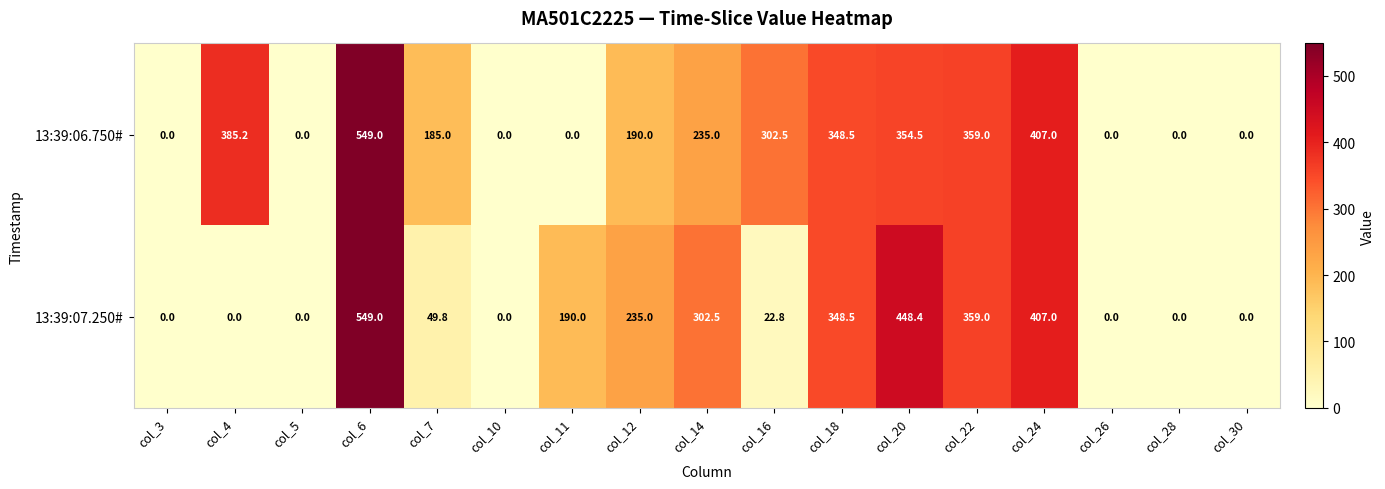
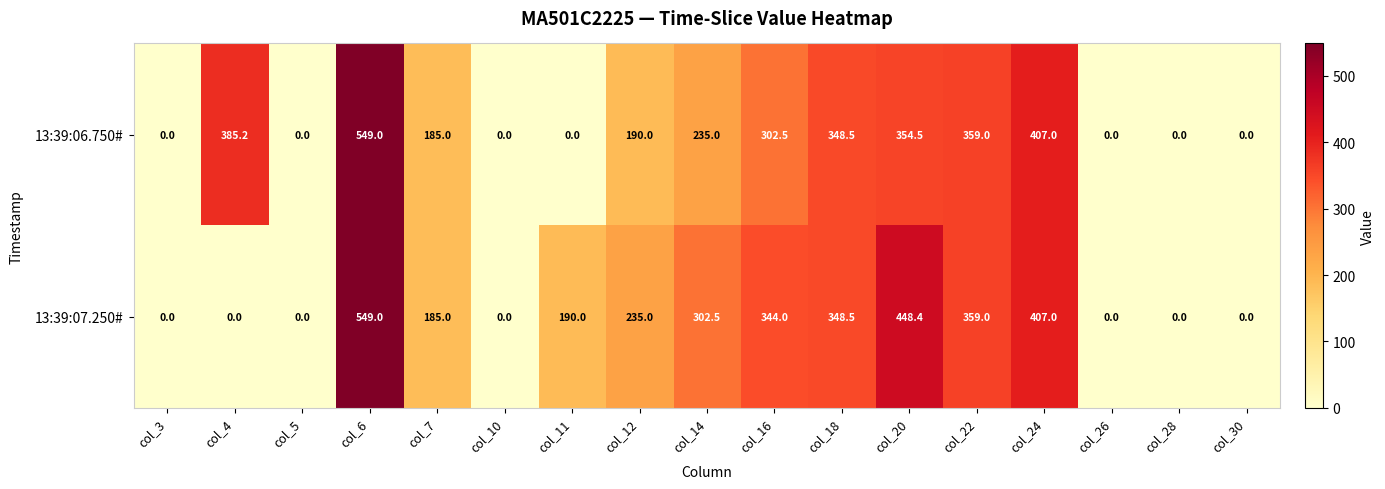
  {
    "13:39:06.750#": {
      "col_3": 0.0,
      "col_4": 385.2,
      "col_5": 0.0,
      "col_6": 549.0,
      "col_7": 185.0,
      "col_10": 0.0,
      "col_11": 0.0,
      "col_12": 190.0,
      "col_14": 235.0,
      "col_16": 302.5,
      "col_18": 348.5,
      "col_20": 354.5,
      "col_22": 359.0,
      "col_24": 407.0,
      "col_26": 0.0,
      "col_28": 0.0,
      "col_30": 0.0
    },
    "13:39:07.250#": {
      "col_3": 0.0,
      "col_4": 0.0,
      "col_5": 0.0,
      "col_6": 549.0,
-     "col_7": 49.8,
+     "col_7": 185.0,
      "col_10": 0.0,
      "col_11": 190.0,
      "col_12": 235.0,
      "col_14": 302.5,
-     "col_16": 22.8,
+     "col_16": 344.0,
      "col_18": 348.5,
      "col_20": 448.4,
      "col_22": 359.0,
      "col_24": 407.0,
      "col_26": 0.0,
      "col_28": 0.0,
      "col_30": 0.0
    }
  }
